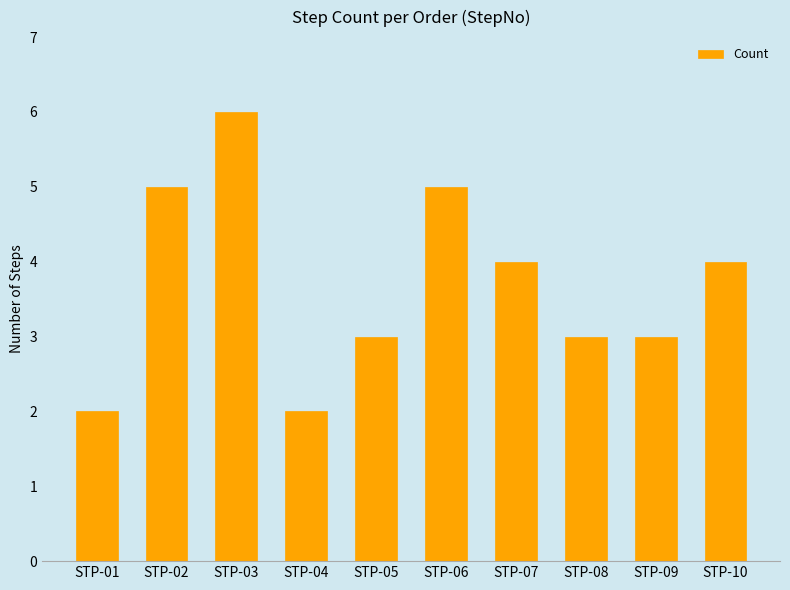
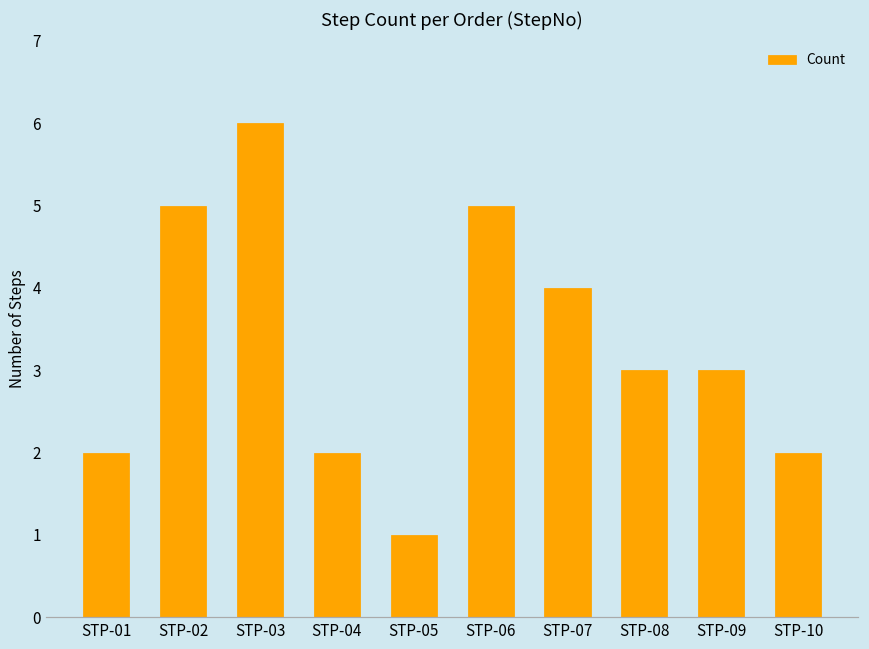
  {
    "STP-01": 2,
    "STP-02": 5,
    "STP-03": 6,
    "STP-04": 2,
-   "STP-05": 3,
+   "STP-05": 1,
    "STP-06": 5,
    "STP-07": 4,
    "STP-08": 3,
    "STP-09": 3,
-   "STP-10": 4
+   "STP-10": 2
  }
